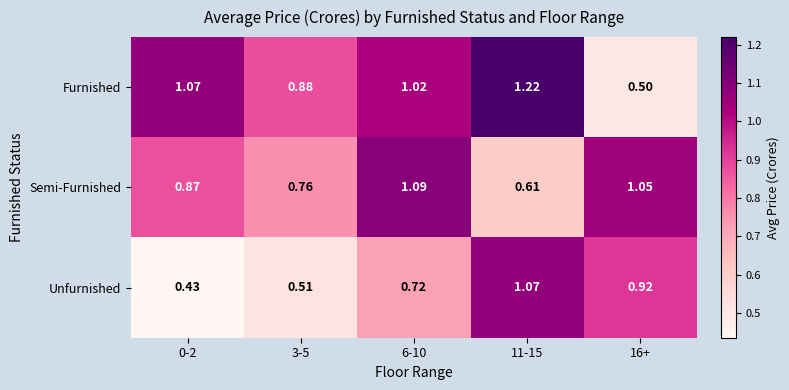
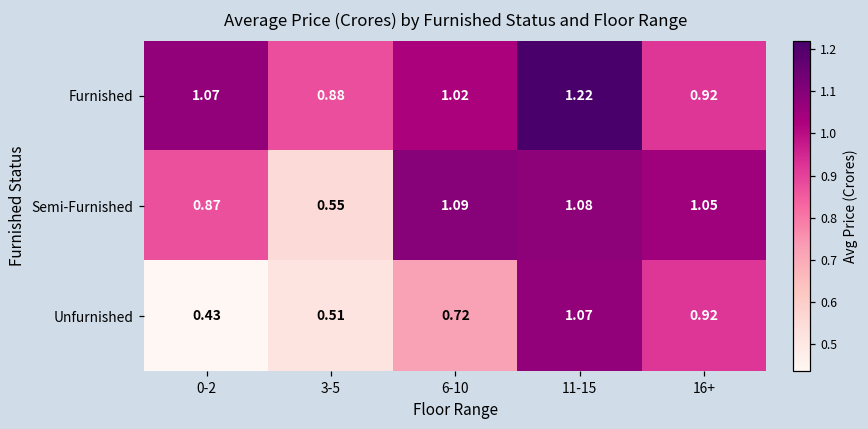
  {
    "Furnished": {
      "0-2": 1.07,
      "3-5": 0.88,
      "6-10": 1.02,
      "11-15": 1.22,
-     "16+": 0.50
+     "16+": 0.92
    },
    "Semi-Furnished": {
      "0-2": 0.87,
-     "3-5": 0.76,
+     "3-5": 0.55,
      "6-10": 1.09,
-     "11-15": 0.61,
+     "11-15": 1.08,
      "16+": 1.05
    },
    "Unfurnished": {
      "0-2": 0.43,
      "3-5": 0.51,
      "6-10": 0.72,
      "11-15": 1.07,
      "16+": 0.92
    }
  }
